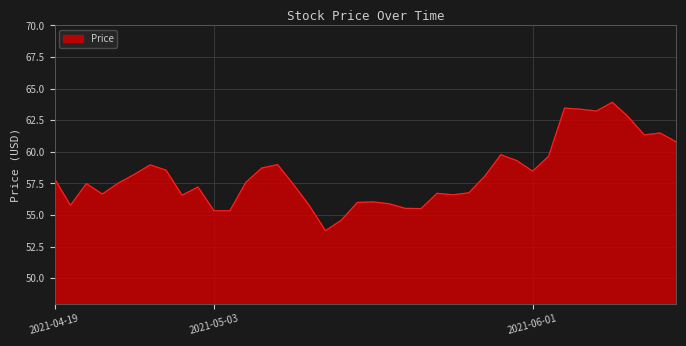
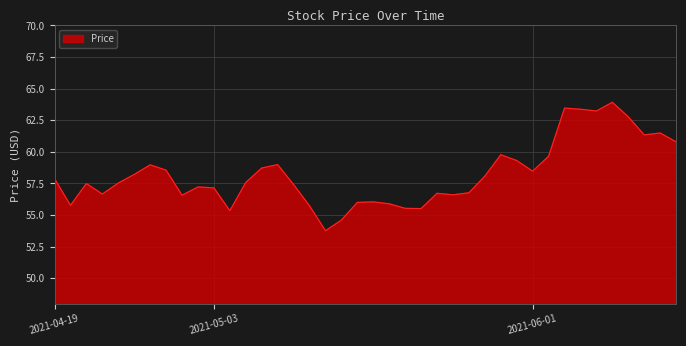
  {
    "2021-04-19": 57.9,
-   "2021-05-03": 55.3,
+   "2021-05-03": 57.2,
    "2021-06-01": 58.5
  }
